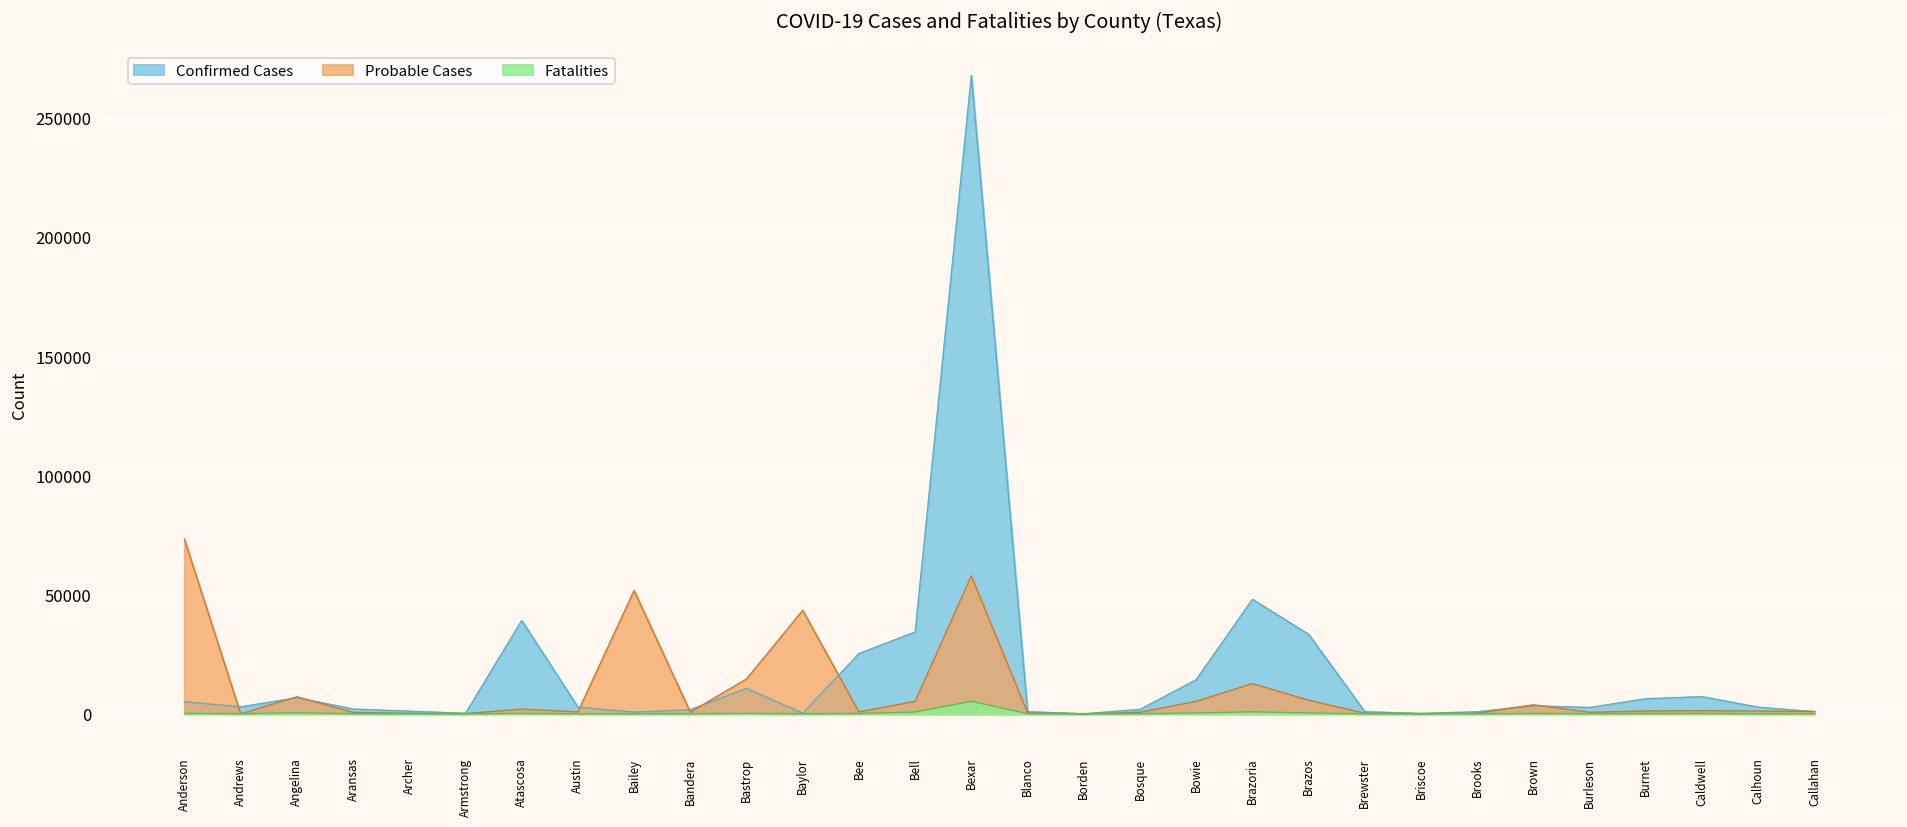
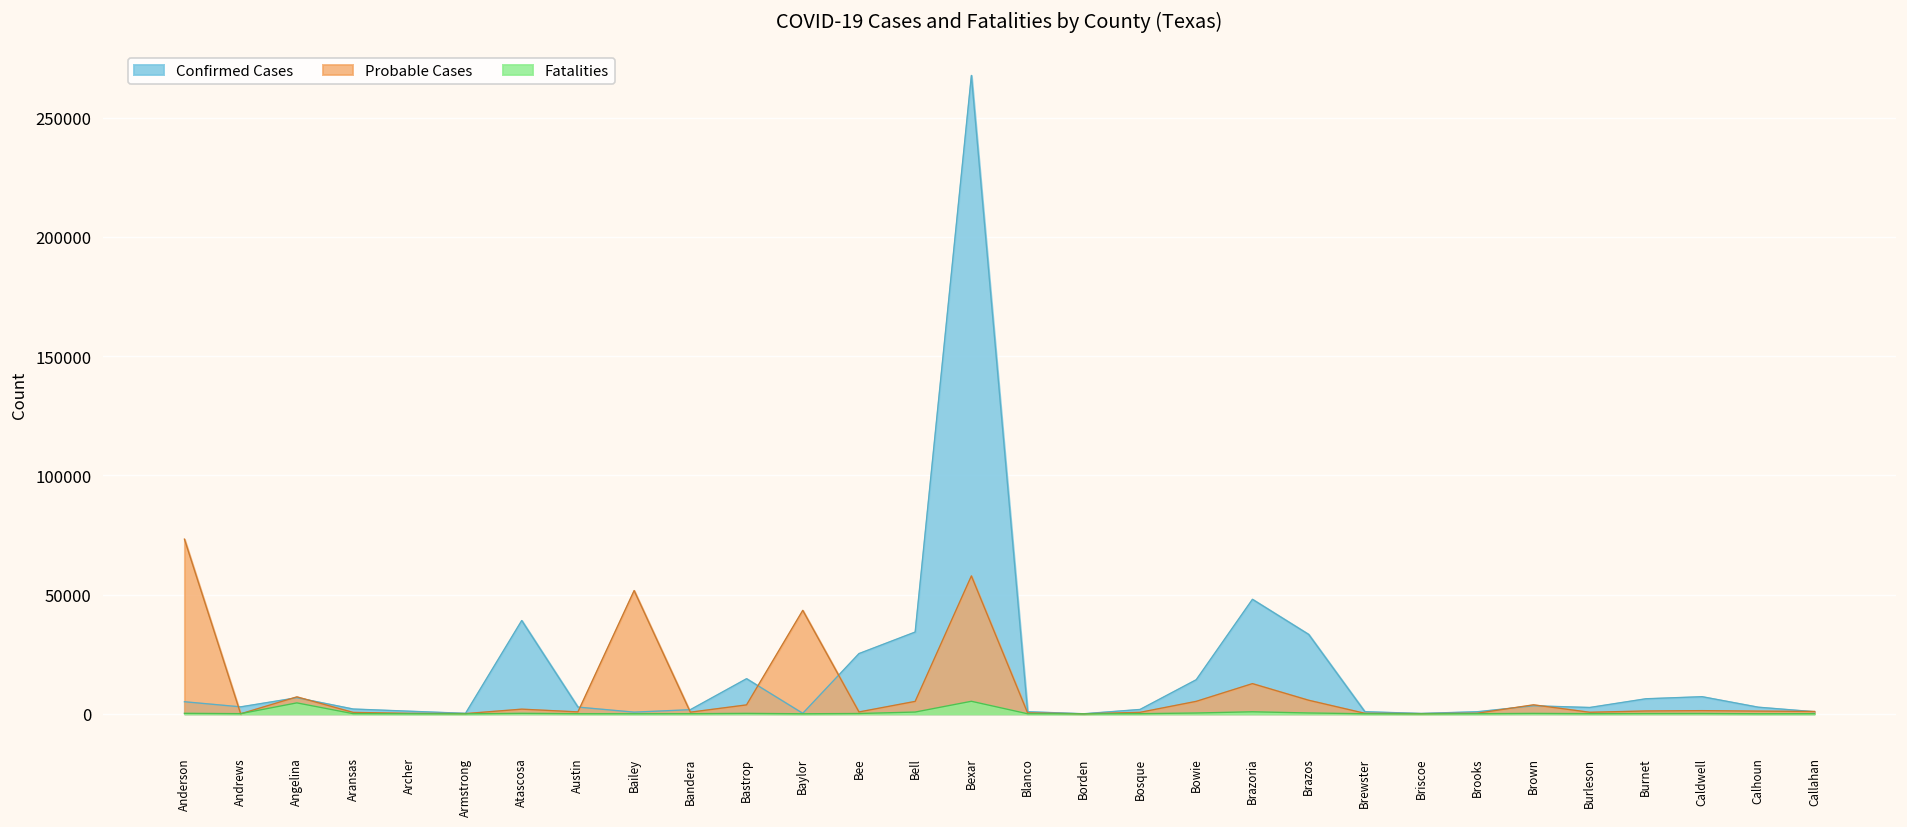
  {
    "Confirmed Cases": {
      "Anderson": 5000,
      "Andrews": 3000,
      "Aransas": 2000,
      "Atascosa": 39000,
      "Austin": 3000,
-     "Bastrop": 11000,
+     "Bastrop": 15000,
      "Bee": 25000,
      "Bell": 34000,
      "Bexar": 268000,
      "Bowie": 14000,
      "Brazoria": 48000,
      "Brazos": 33000,
      "Burleson": 3000,
      "Burnet": 6000,
      "Caldwell": 7000,
      "Calhoun": 3000
    },
    "Probable Cases": {
      "Anderson": 73000,
      "Atascosa": 2000,
      "Bailey": 52000,
-     "Bastrop": 15000,
+     "Bastrop": 4000,
      "Baylor": 43000,
      "Bell": 5000,
      "Bexar": 58000,
      "Bowie": 5000,
      "Brazoria": 13000,
      "Brazos": 6000
    },
    "Fatalities": {
      "Anderson": 0,
-     "Angelina": 0,
+     "Angelina": 5000,
      "Atascosa": 0,
      "Bastrop": 0,
      "Bell": 1000,
      "Bexar": 5000,
      "Bowie": 0,
      "Brazoria": 1000,
      "Brazos": 0,
      "Brown": 0
    }
  }
